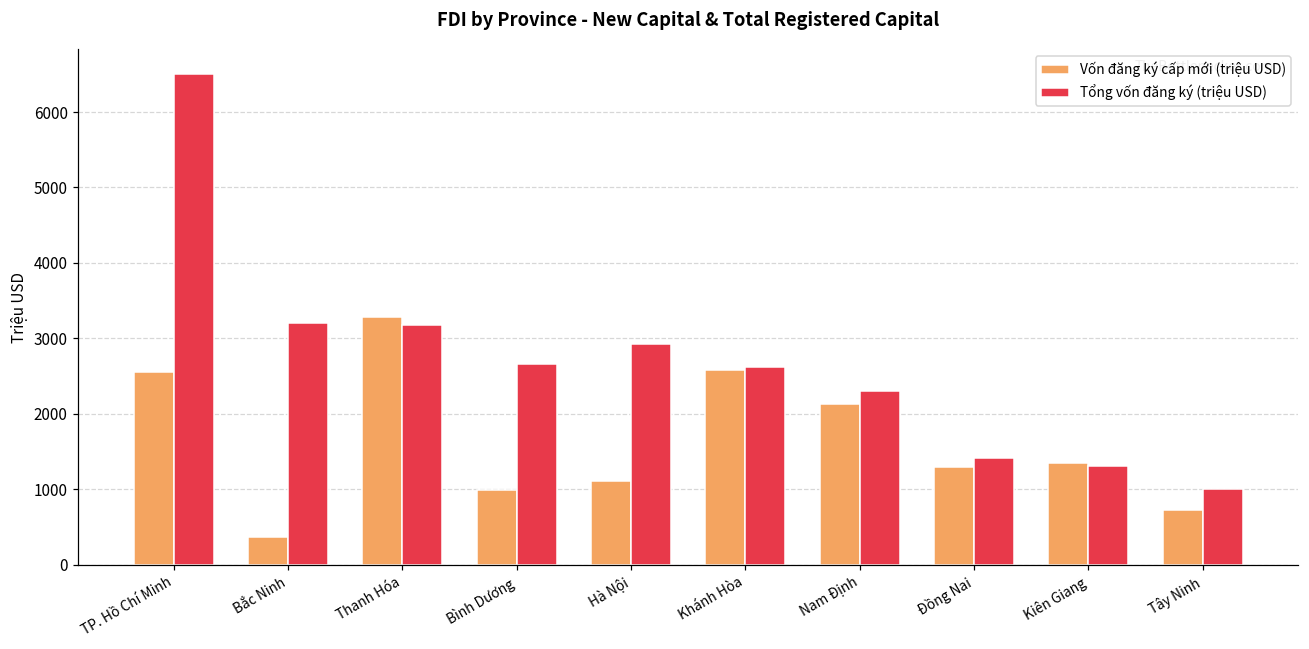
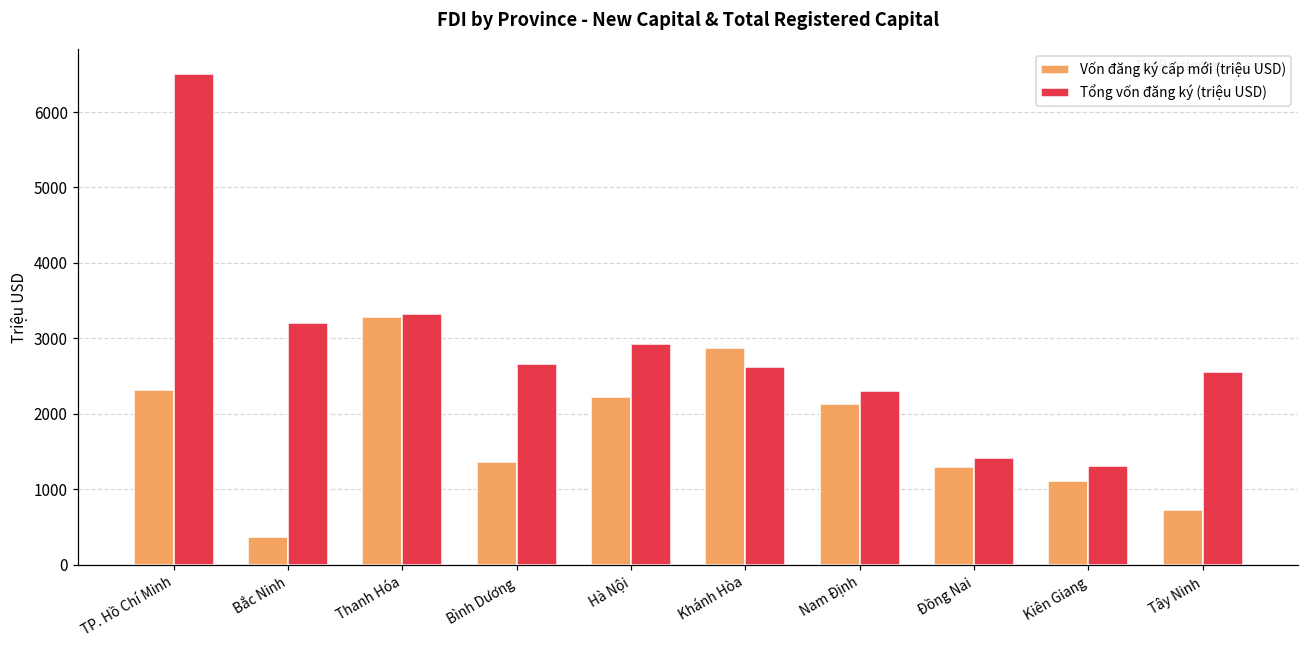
  {
    "Vốn đăng ký cấp mới (triệu USD)": {
-     "TP. Hồ Chí Minh": 2600,
+     "TP. Hồ Chí Minh": 2300,
      "Bắc Ninh": 400,
      "Thanh Hóa": 3300,
-     "Bình Dương": 1000,
-     "Hà Nội": 1100,
-     "Khánh Hòa": 2600,
+     "Bình Dương": 1400,
+     "Hà Nội": 2200,
+     "Khánh Hòa": 2900,
      "Nam Định": 2100,
      "Đồng Nai": 1300,
-     "Kiên Giang": 1300,
+     "Kiên Giang": 1100,
      "Tây Ninh": 700
    },
    "Tổng vốn đăng ký (triệu USD)": {
      "TP. Hồ Chí Minh": 6500,
      "Bắc Ninh": 3200,
-     "Thanh Hóa": 3200,
+     "Thanh Hóa": 3300,
      "Bình Dương": 2700,
      "Hà Nội": 2900,
      "Khánh Hòa": 2600,
      "Nam Định": 2300,
      "Đồng Nai": 1400,
      "Kiên Giang": 1300,
-     "Tây Ninh": 1000
+     "Tây Ninh": 2500
    }
  }
